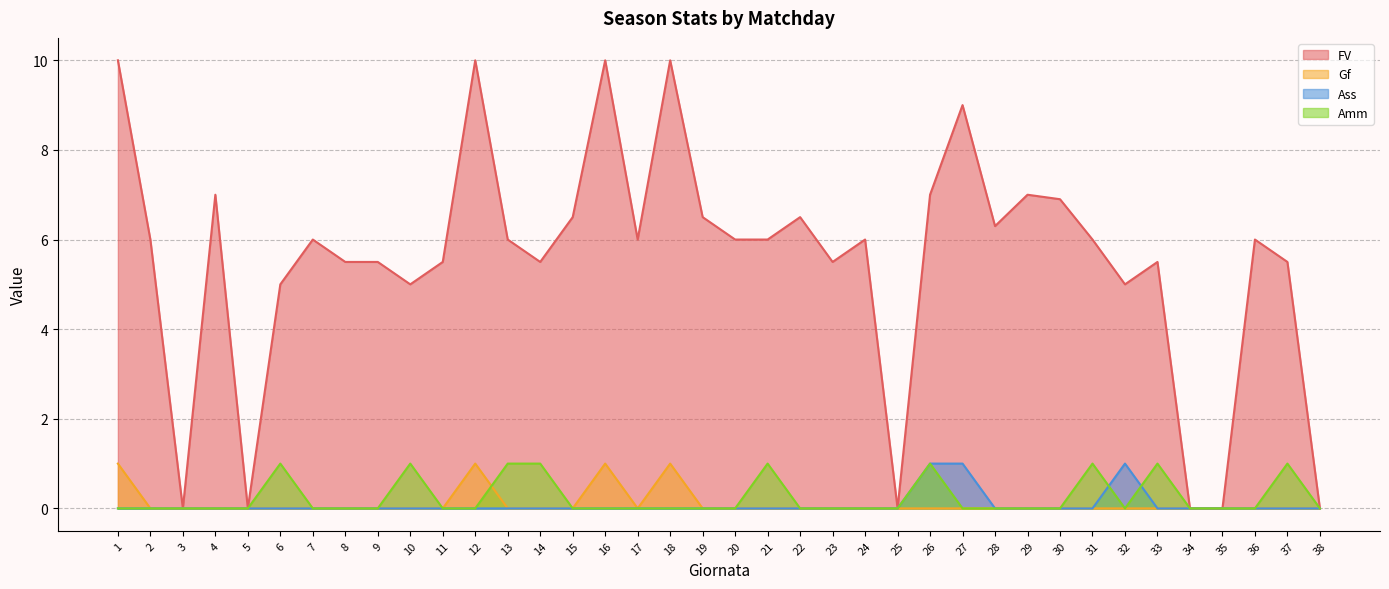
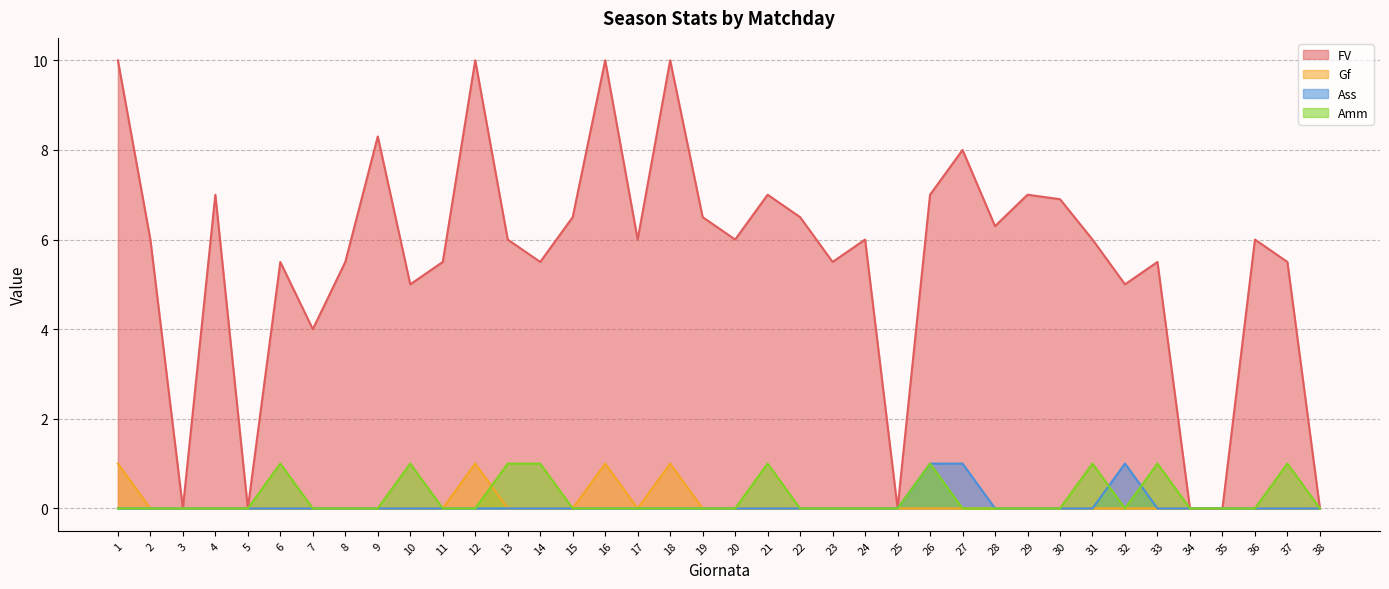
  {
    "FV": {
      "1": 10.0,
      "2": 6.0,
      "4": 7.0,
-     "6": 5.0,
-     "7": 6,
+     "6": 5.5,
+     "7": 4,
      "8": 5.5,
-     "9": 5.5,
+     "9": 8.3,
      "10": 5.0,
      "11": 5.5,
      "12": 10.0,
      "13": 6.0,
      "14": 5.5,
      "15": 6.5,
      "16": 10.0,
      "17": 6.0,
      "18": 10.0,
      "19": 6.5,
      "20": 6.0,
-     "21": 6,
+     "21": 7,
      "22": 6.5,
      "23": 5.5,
      "24": 6.0,
      "26": 7.0,
-     "27": 9,
+     "27": 8,
      "28": 6.3,
      "29": 7.0,
      "30": 6.9,
      "31": 6.0,
      "32": 5.0,
      "33": 5.5,
      "36": 6.0,
      "37": 5.5
    },
    "Gf": {
      "1": 1.0,
      "12": 1.0,
      "16": 1.0,
      "18": 1.0,
      "26": 0.0
    },
    "Ass": {
      "27": 1.0,
      "32": 1.0
    },
    "Amm": {
      "6": 1.0,
      "10": 1.0,
      "13": 1.0,
      "14": 1.0,
      "21": 1.0,
      "31": 1.0,
      "33": 1.0,
      "37": 1.0
    }
  }
